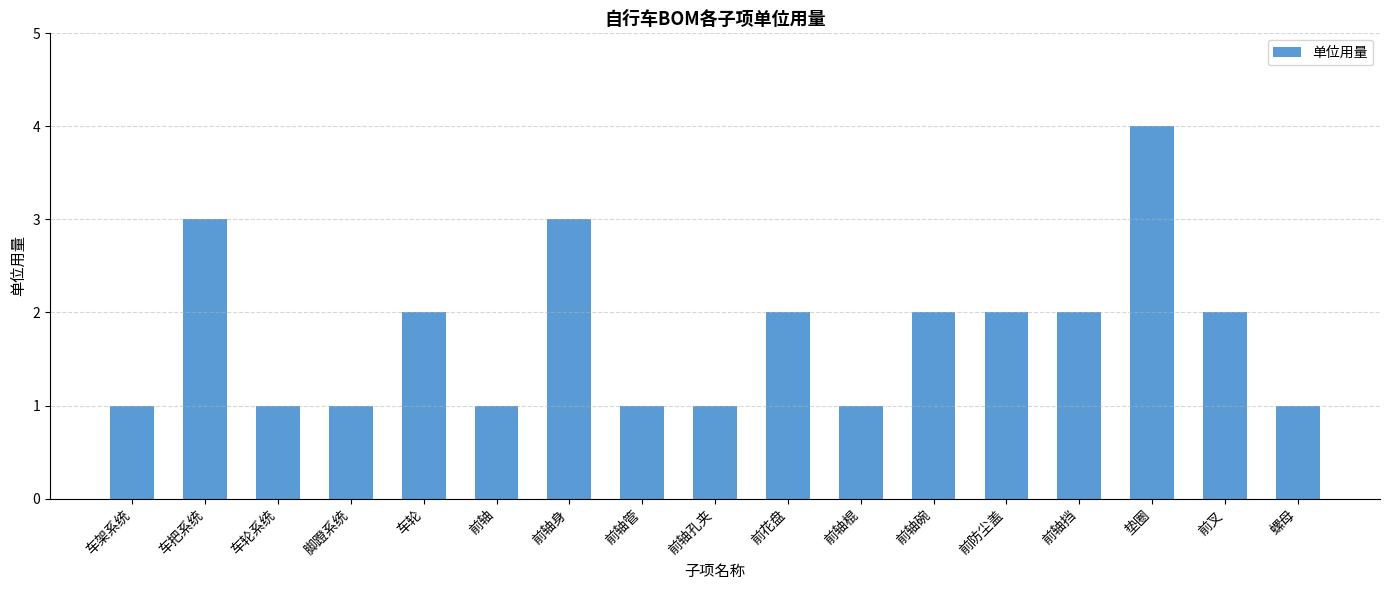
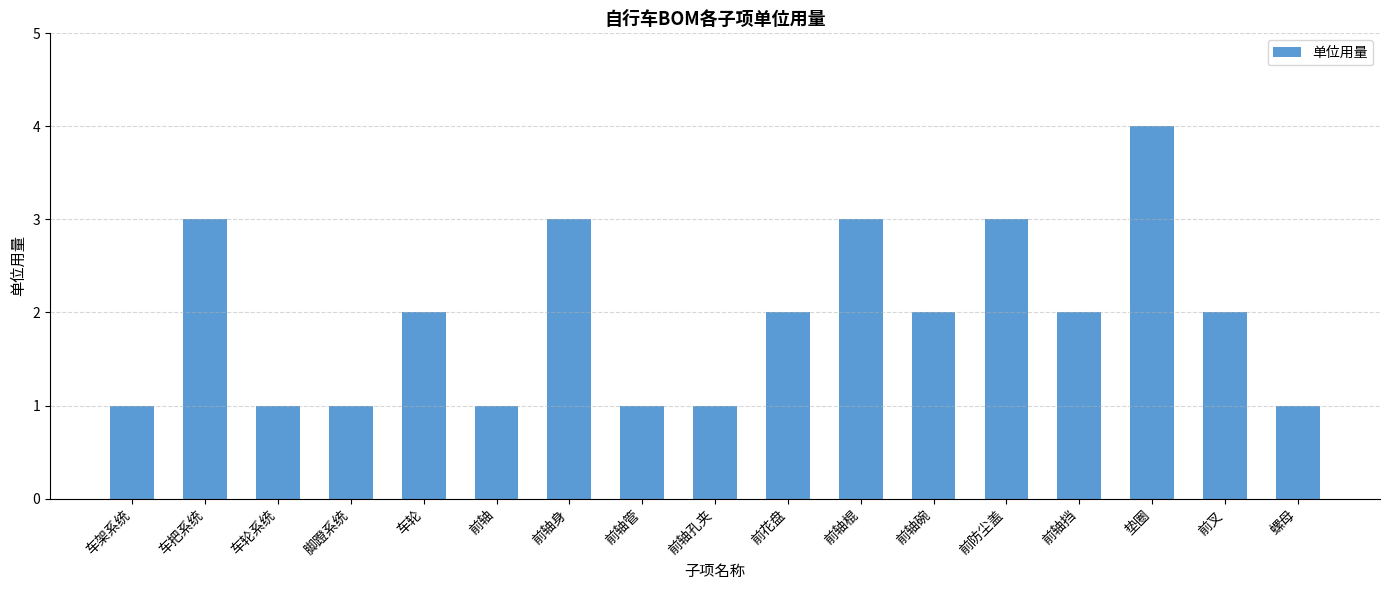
  {
    "车架系统": 1,
    "车把系统": 3,
    "车轮系统": 1,
    "脚蹬系统": 1,
    "车轮": 2,
    "前轴": 1,
    "前轴身": 3,
    "前轴管": 1,
    "前轴孔夹": 1,
    "前花盘": 2,
-   "前轴棍": 1,
+   "前轴棍": 3,
    "前轴碗": 2,
-   "前防尘盖": 2,
+   "前防尘盖": 3,
    "前轴挡": 2,
    "垫圈": 4,
    "前叉": 2,
    "螺母": 1
  }
